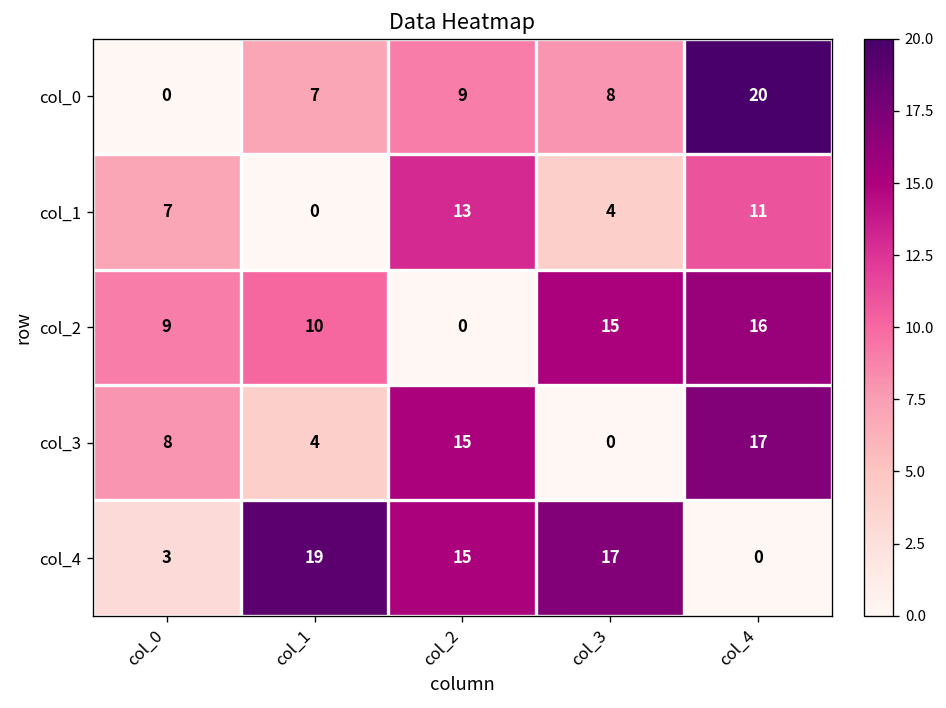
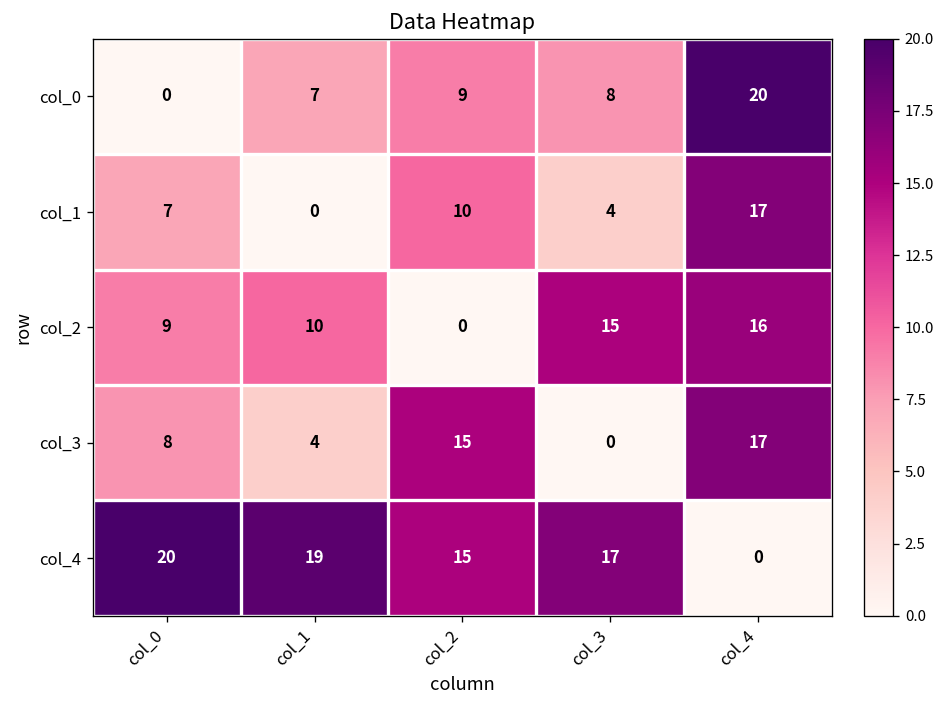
  {
    "col_0": {
      "col_0": 0,
      "col_1": 7,
      "col_2": 9,
      "col_3": 8,
      "col_4": 20
    },
    "col_1": {
      "col_0": 7,
      "col_1": 0,
-     "col_2": 13,
+     "col_2": 10,
      "col_3": 4,
-     "col_4": 11
+     "col_4": 17
    },
    "col_2": {
      "col_0": 9,
      "col_1": 10,
      "col_2": 0,
      "col_3": 15,
      "col_4": 16
    },
    "col_3": {
      "col_0": 8,
      "col_1": 4,
      "col_2": 15,
      "col_3": 0,
      "col_4": 17
    },
    "col_4": {
-     "col_0": 3,
+     "col_0": 20,
      "col_1": 19,
      "col_2": 15,
      "col_3": 17,
      "col_4": 0
    }
  }
